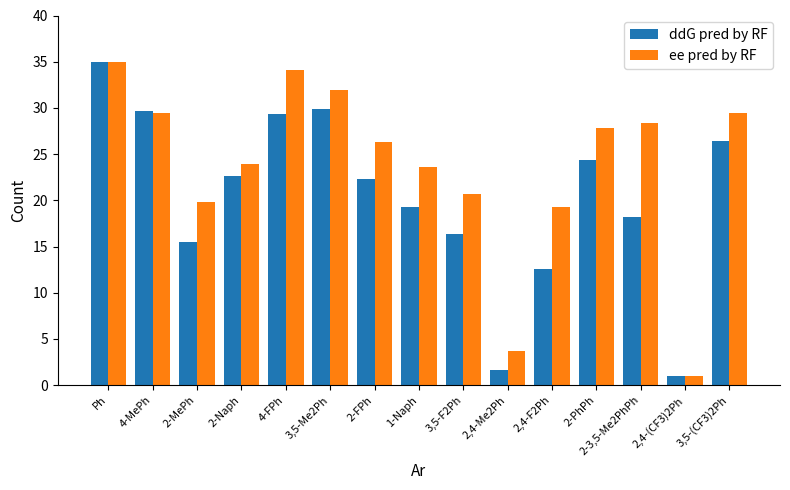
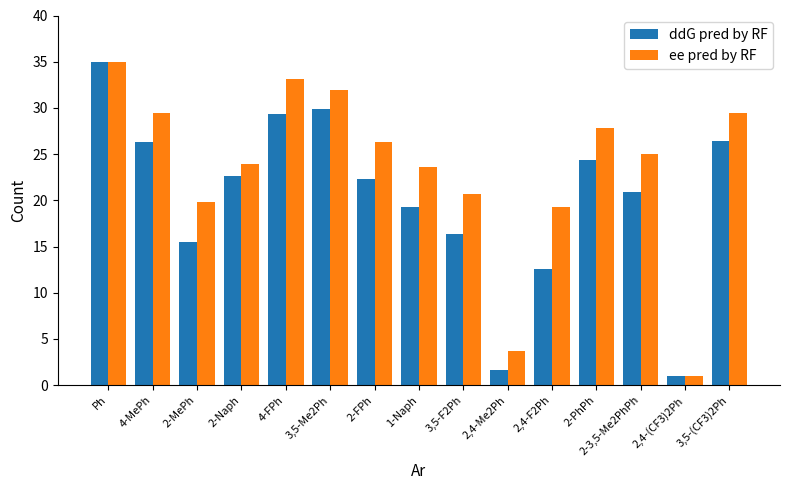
  {
    "ddG pred by RF": {
      "Ph": 35,
-     "4-MePh": 30,
+     "4-MePh": 26,
      "2-MePh": 15,
      "2-Naph": 23,
      "4-FPh": 29,
      "3,5-Me2Ph": 30,
      "2-FPh": 22,
      "1-Naph": 19,
      "3,5-F2Ph": 16,
      "2,4-Me2Ph": 2,
      "2,4-F2Ph": 13,
      "2-PhPh": 24,
-     "2-3,5-Me2PhPh": 18,
+     "2-3,5-Me2PhPh": 21,
      "2,4-(CF3)2Ph": 1,
      "3,5-(CF3)2Ph": 26
    },
    "ee pred by RF": {
      "Ph": 35,
      "4-MePh": 29,
      "2-MePh": 20,
      "2-Naph": 24,
-     "4-FPh": 34,
+     "4-FPh": 33,
      "3,5-Me2Ph": 32,
      "2-FPh": 26,
      "1-Naph": 24,
      "3,5-F2Ph": 21,
      "2,4-Me2Ph": 4,
      "2,4-F2Ph": 19,
      "2-PhPh": 28,
-     "2-3,5-Me2PhPh": 28,
+     "2-3,5-Me2PhPh": 25,
      "2,4-(CF3)2Ph": 1,
      "3,5-(CF3)2Ph": 29
    }
  }
